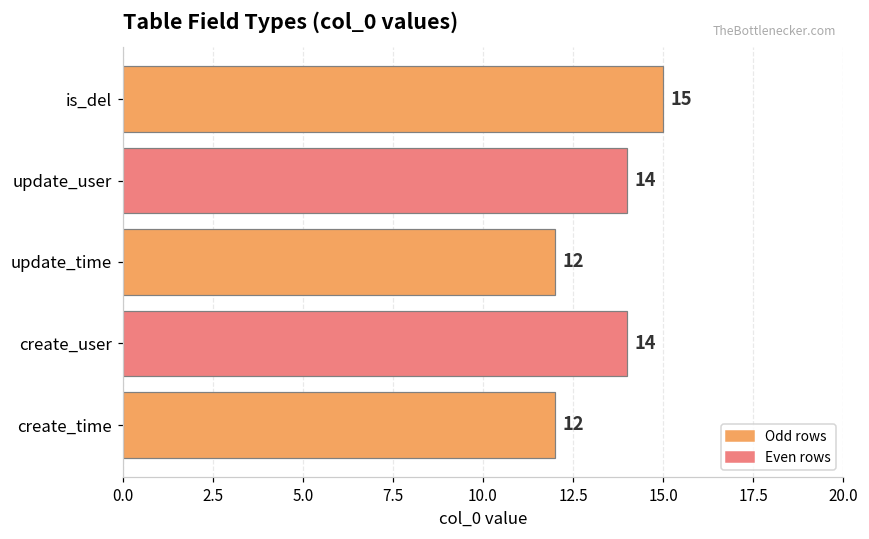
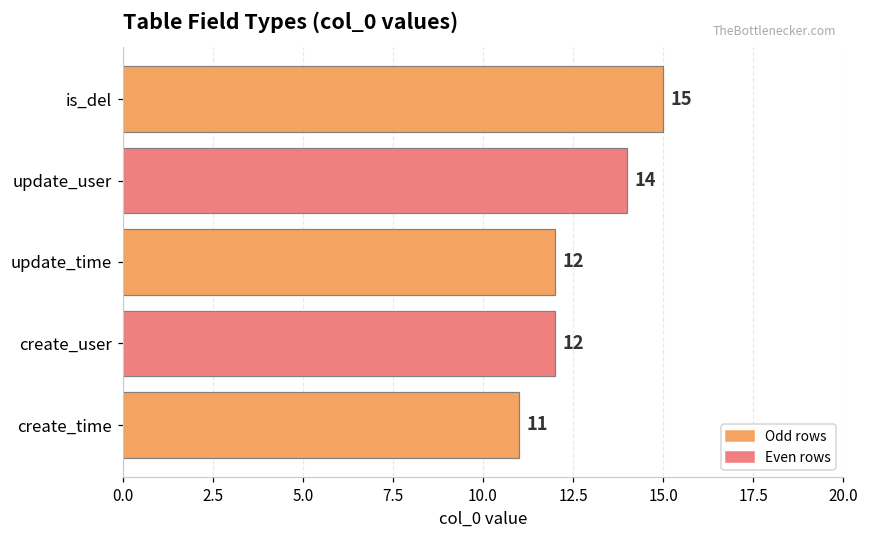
  {
    "is_del": 15,
    "update_user": 14,
    "update_time": 12,
-   "create_user": 14,
-   "create_time": 12
+   "create_user": 12,
+   "create_time": 11
  }
